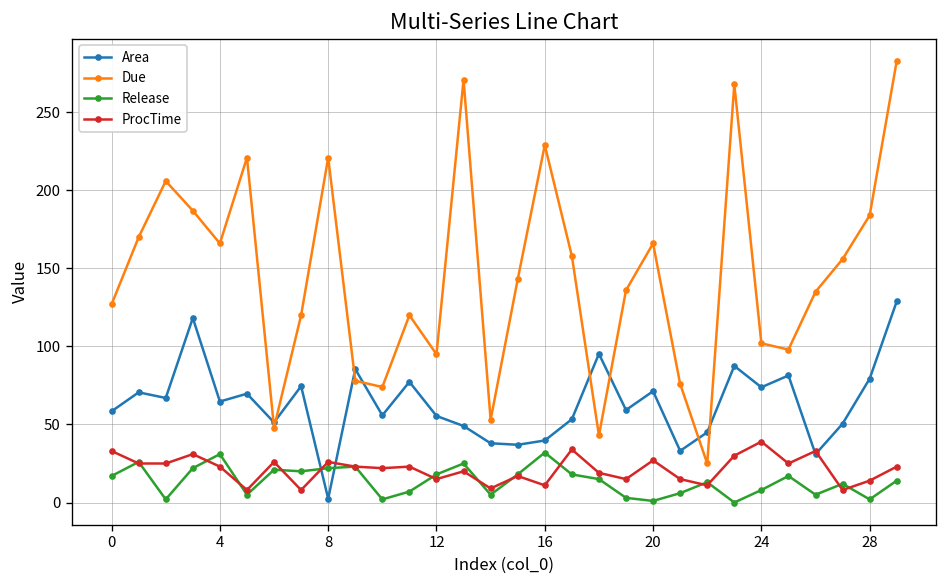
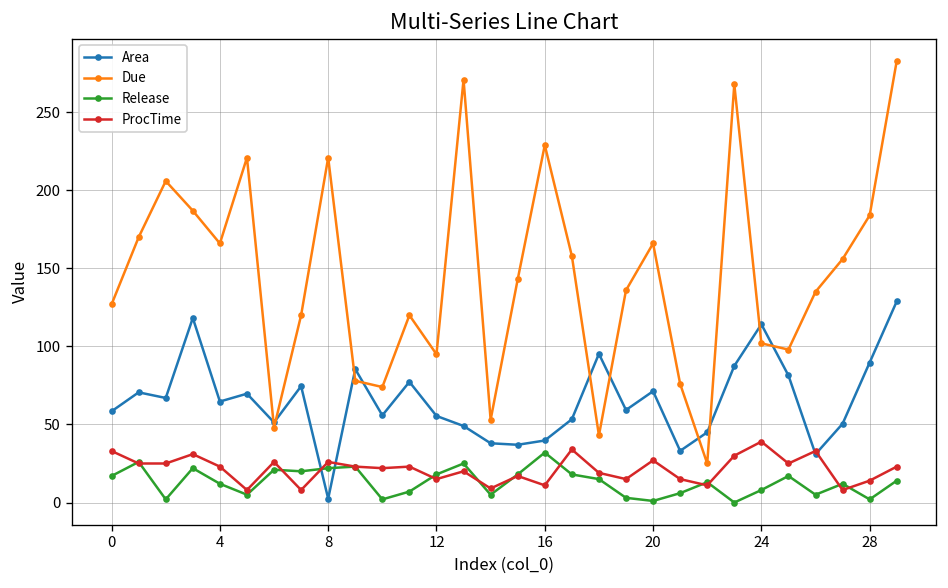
  {
    "Area": {
      "0": 58,
      "4": 65,
      "8": 2,
      "12": 55,
      "16": 40,
      "20": 71,
-     "24": 74,
-     "28": 79
+     "24": 114,
+     "28": 90
    },
    "Due": {
      "0": 127,
      "4": 166,
      "8": 221,
      "12": 95,
      "16": 229,
      "20": 166,
      "24": 102,
      "28": 184
    },
    "Release": {
      "0": 17,
-     "4": 31,
+     "4": 12,
      "8": 22,
      "12": 18,
      "16": 32,
      "20": 1,
      "24": 8,
      "28": 2
    },
    "ProcTime": {
      "0": 33,
      "4": 23,
      "8": 26,
      "12": 15,
      "16": 11,
      "20": 27,
      "24": 39,
      "28": 14
    }
  }
